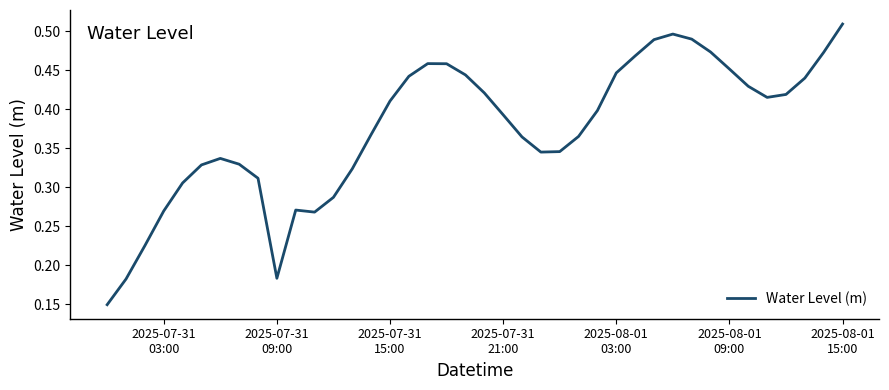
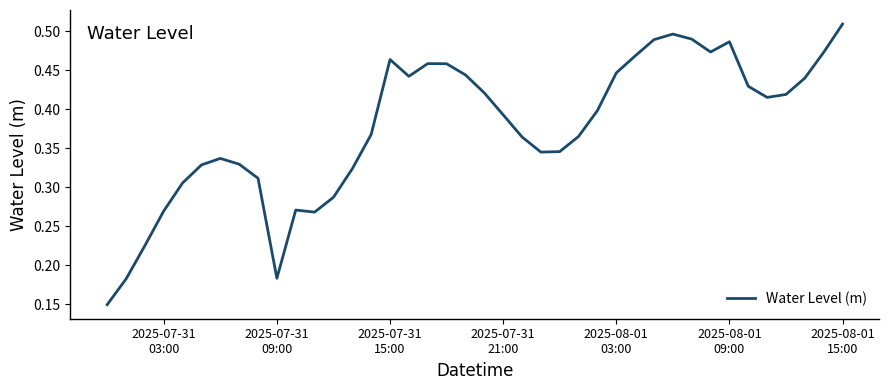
  {
    "2025-07-31 03:00": 0.27,
    "2025-07-31 09:00": 0.18,
-   "2025-07-31 15:00": 0.41,
+   "2025-07-31 15:00": 0.46,
    "2025-07-31 21:00": 0.39,
    "2025-08-01 03:00": 0.45,
-   "2025-08-01 09:00": 0.45,
+   "2025-08-01 09:00": 0.49,
    "2025-08-01 15:00": 0.51
  }
